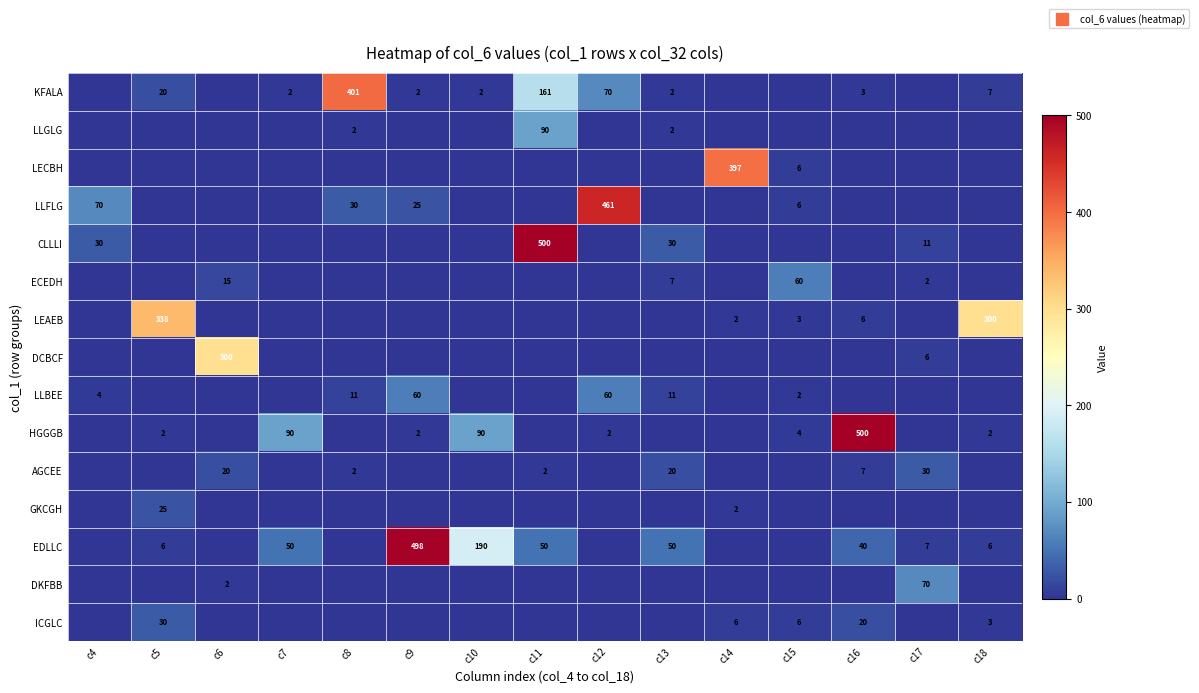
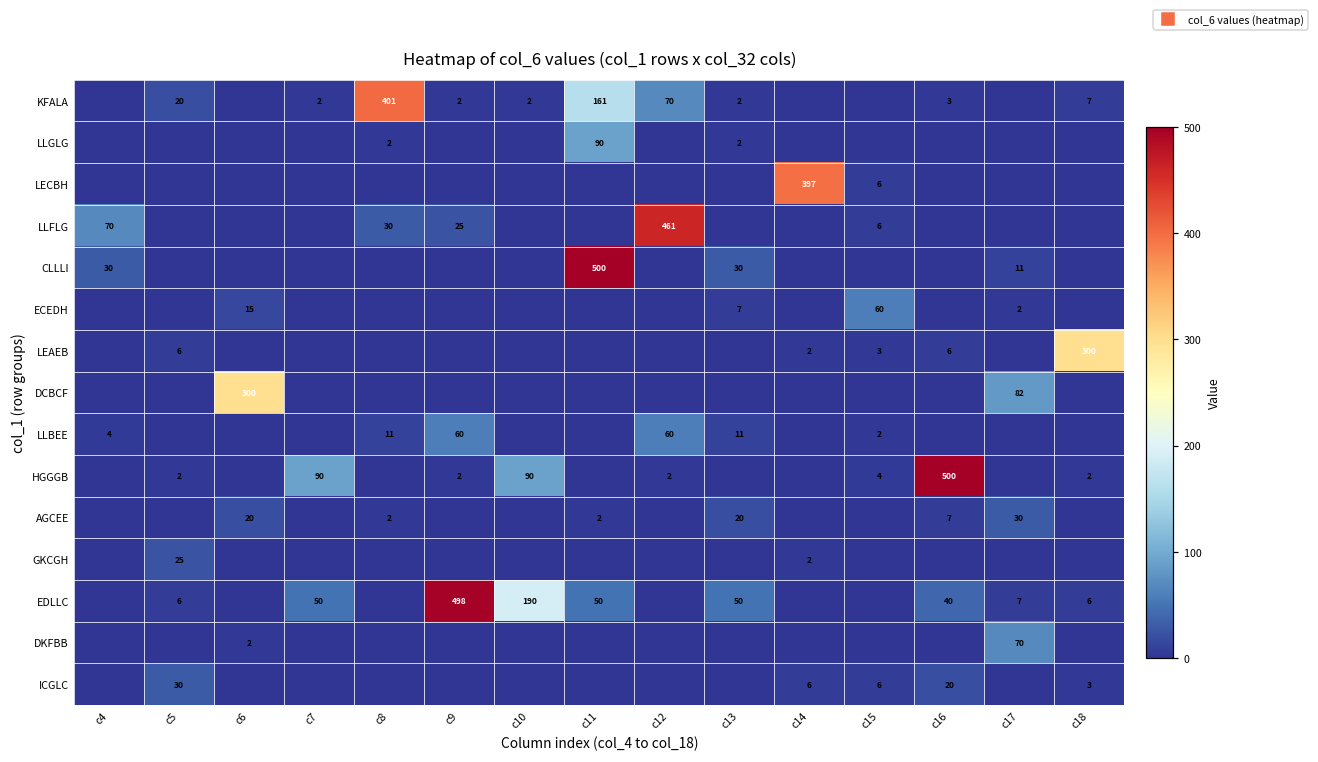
  {
    "KFALA": {
      "c5": 20,
      "c7": 2,
      "c8": 401,
      "c9": 2,
      "c10": 2,
      "c11": 161,
      "c12": 70,
      "c13": 2,
      "c16": 3,
      "c18": 7
    },
    "LLGLG": {
      "c8": 2,
      "c11": 90,
      "c13": 2
    },
    "LECBH": {
      "c14": 397,
      "c15": 6
    },
    "LLFLG": {
      "c4": 70,
      "c8": 30,
      "c9": 25,
      "c12": 461,
      "c15": 6
    },
    "CLLLI": {
      "c4": 30,
      "c11": 500,
      "c13": 30,
      "c17": 11
    },
    "ECEDH": {
      "c6": 15,
      "c13": 7,
      "c15": 60,
      "c17": 2
    },
    "LEAEB": {
-     "c5": 338,
+     "c5": 6,
      "c14": 2,
      "c15": 3,
      "c16": 6,
      "c18": 300
    },
    "DCBCF": {
      "c6": 300,
-     "c17": 6
+     "c17": 82
    },
    "LLBEE": {
      "c4": 4,
      "c8": 11,
      "c9": 60,
      "c12": 60,
      "c13": 11,
      "c15": 2
    },
    "HGGGB": {
      "c5": 2,
      "c7": 90,
      "c9": 2,
      "c10": 90,
      "c12": 2,
      "c15": 4,
      "c16": 500,
      "c18": 2
    },
    "AGCEE": {
      "c6": 20,
      "c8": 2,
      "c11": 2,
      "c13": 20,
      "c16": 7,
      "c17": 30
    },
    "GKCGH": {
      "c5": 25,
      "c14": 2
    },
    "EDLLC": {
      "c5": 6,
      "c7": 50,
      "c9": 498,
      "c10": 190,
      "c11": 50,
      "c13": 50,
      "c16": 40,
      "c17": 7,
      "c18": 6
    },
    "DKFBB": {
      "c6": 2,
      "c17": 70
    },
    "ICGLC": {
      "c5": 30,
      "c14": 6,
      "c15": 6,
      "c16": 20,
      "c18": 3
    }
  }
